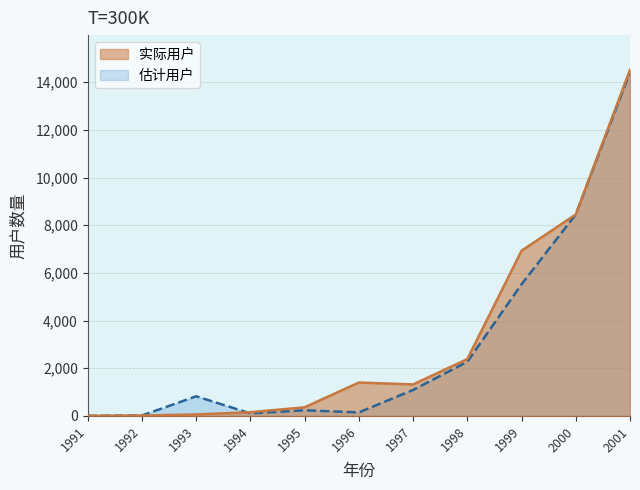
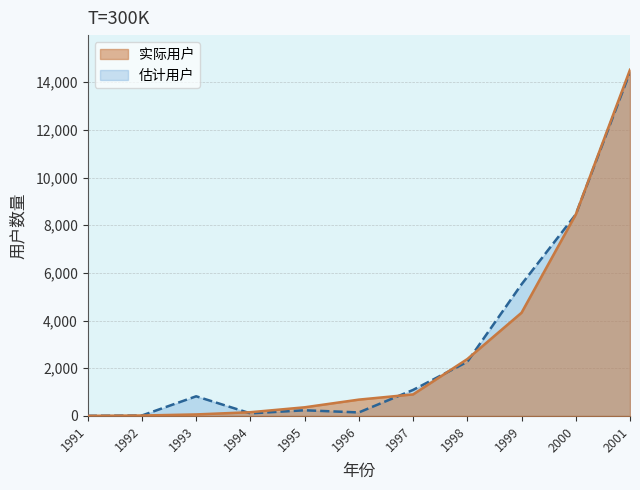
  {
    "实际用户": {
      "1993": "100",
      "1995": "400",
-     "1996": "1,400",
-     "1997": "1,300",
+     "1996": "700",
+     "1997": "900",
      "1998": "2,400",
-     "1999": "6,900"
+     "1999": "4,300"
    },
    "估计用户": {
      "1993": "800",
      "1995": "200",
      "1996": "100",
      "1997": "1,100",
      "1998": "2,300",
      "1999": "5,500"
    }
  }
